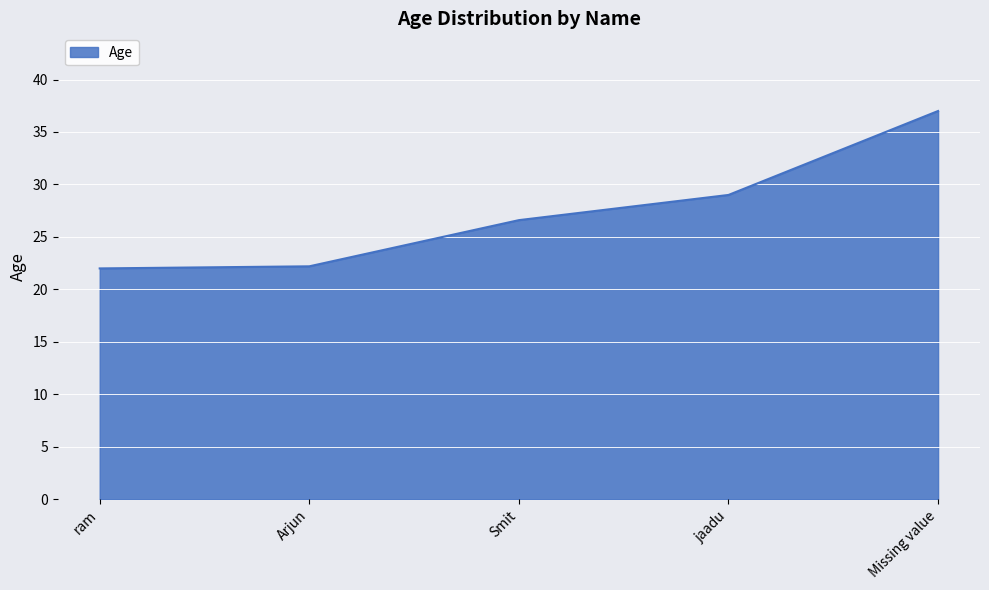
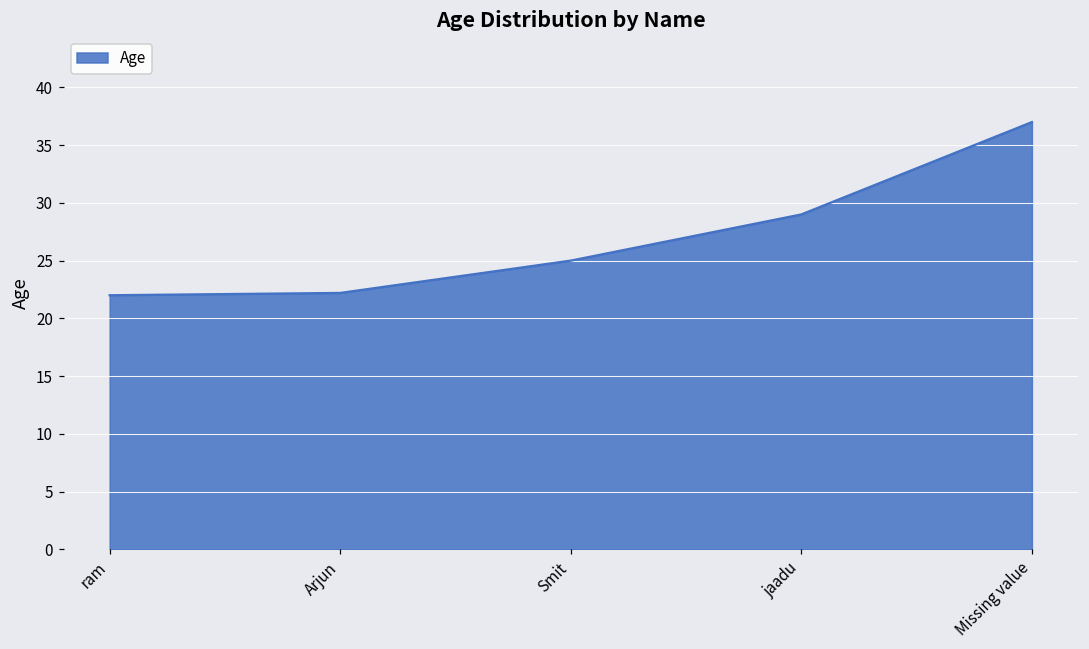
  {
    "ram": 22.0,
    "Arjun": 22.2,
-   "Smit": 26.6,
+   "Smit": 25.0,
    "jaadu": 29.0,
    "Missing value": 37.0
  }
